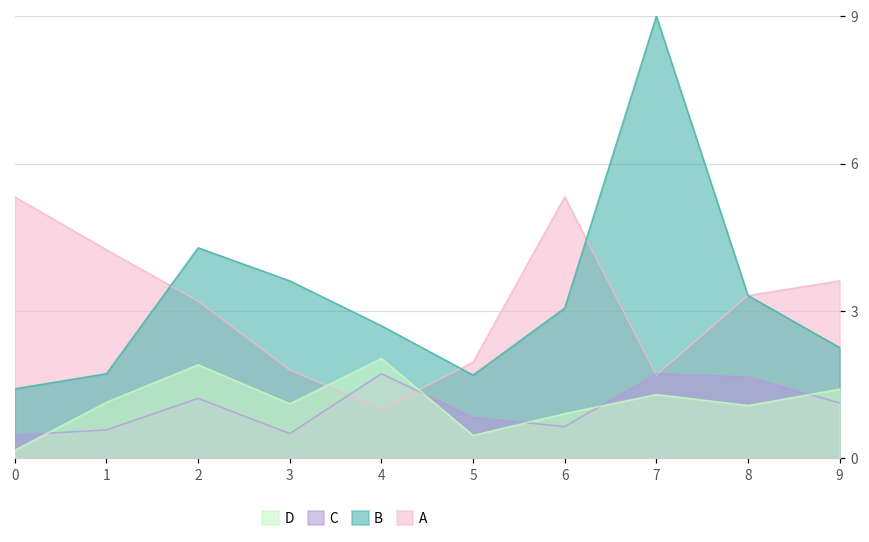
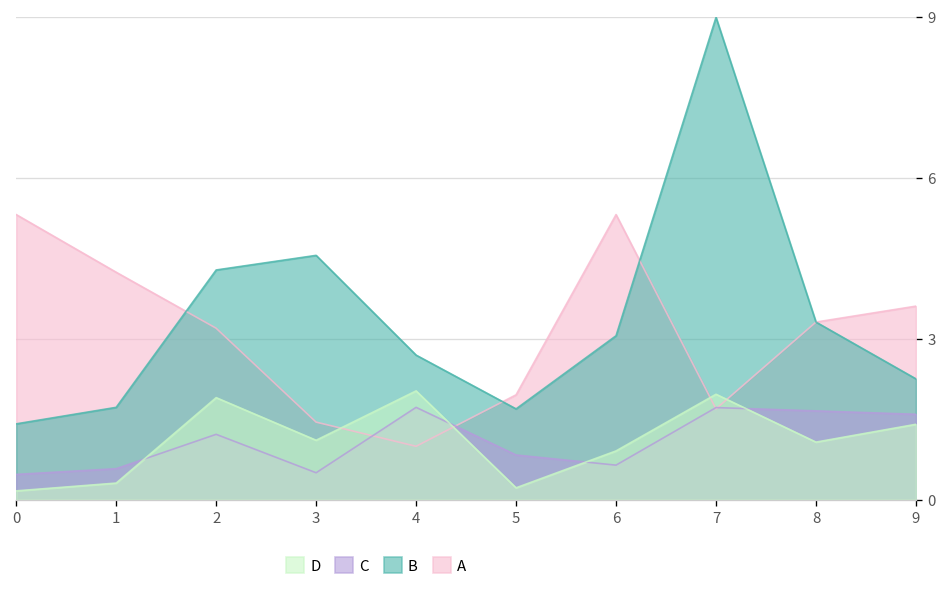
  {
    "A": {
      "0": 5.3,
      "1": 4.2,
      "2": 3.2,
-     "3": 1.8,
+     "3": 1.4,
      "4": 1.0,
      "5": 2.0,
      "6": 5.3,
      "9": 3.6
    },
    "B": {
      "0": 1.4,
      "1": 1.7,
      "2": 4.3,
-     "3": 3.6,
+     "3": 4.6,
      "4": 2.7,
      "5": 1.7,
      "6": 3.1,
      "7": 9.0,
      "9": 2.3
    },
    "C": {
      "0": 0.5,
      "1": 0.6,
      "2": 1.2,
      "3": 0.5,
      "4": 1.7,
      "5": 0.8,
      "6": 0.6,
      "8": 1.7,
-     "9": 1.1
+     "9": 1.6
    },
    "D": {
      "0": 0.2,
-     "1": 1.1,
+     "1": 0.3,
      "2": 1.9,
      "3": 1.1,
      "4": 2.0,
-     "5": 0.5,
+     "5": 0.2,
      "6": 0.9,
-     "7": 1.3,
+     "7": 2.0,
      "8": 1.1,
      "9": 1.4
    }
  }
